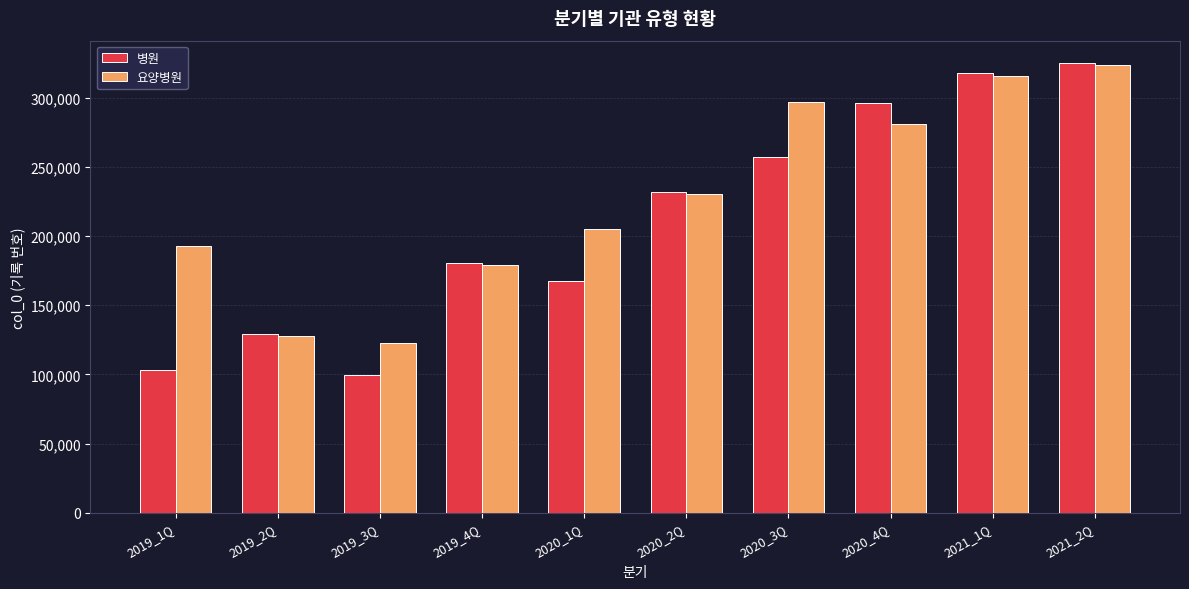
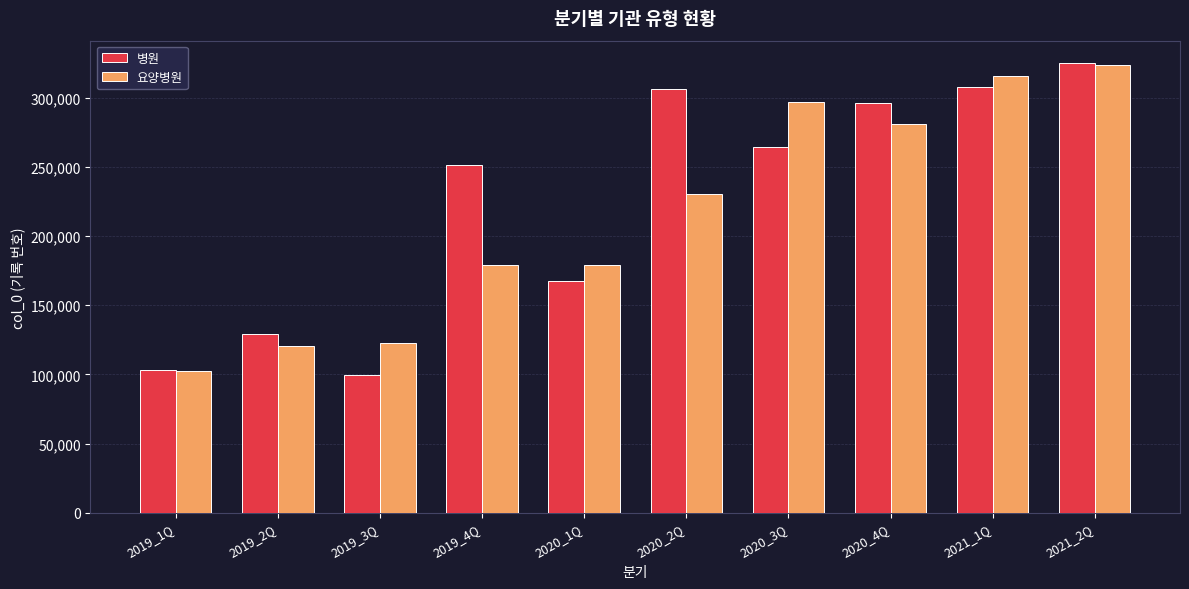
  {
    "병원": {
      "2019_1Q": "103,000",
      "2019_2Q": "129,000",
      "2019_3Q": "100,000",
-     "2019_4Q": "180,000",
+     "2019_4Q": "251,000",
      "2020_1Q": "168,000",
-     "2020_2Q": "231,000",
-     "2020_3Q": "257,000",
+     "2020_2Q": "306,000",
+     "2020_3Q": "264,000",
      "2020_4Q": "296,000",
-     "2021_1Q": "318,000",
+     "2021_1Q": "308,000",
      "2021_2Q": "325,000"
    },
    "요양병원": {
-     "2019_1Q": "192,000",
-     "2019_2Q": "128,000",
+     "2019_1Q": "102,000",
+     "2019_2Q": "121,000",
      "2019_3Q": "123,000",
      "2019_4Q": "179,000",
-     "2020_1Q": "205,000",
+     "2020_1Q": "179,000",
      "2020_2Q": "230,000",
      "2020_3Q": "297,000",
      "2020_4Q": "281,000",
      "2021_1Q": "316,000",
      "2021_2Q": "324,000"
    }
  }
